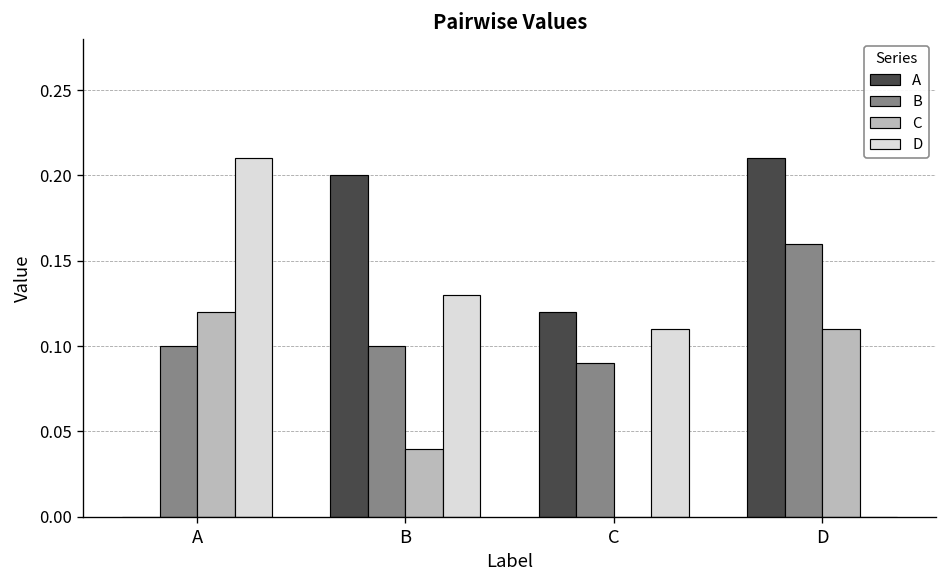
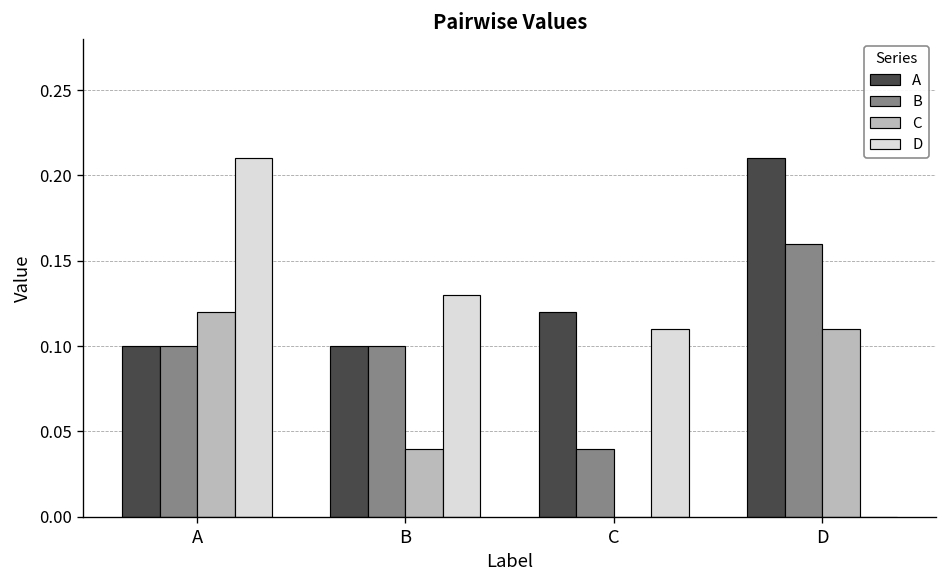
  {
    "A": {
-     "A": 0.0,
-     "B": 0.2,
+     "A": 0.1,
+     "B": 0.1,
      "C": 0.120,
      "D": 0.210
    },
    "B": {
      "A": 0.10,
      "B": 0.10,
-     "C": 0.09,
+     "C": 0.04,
      "D": 0.16
    }
  }
